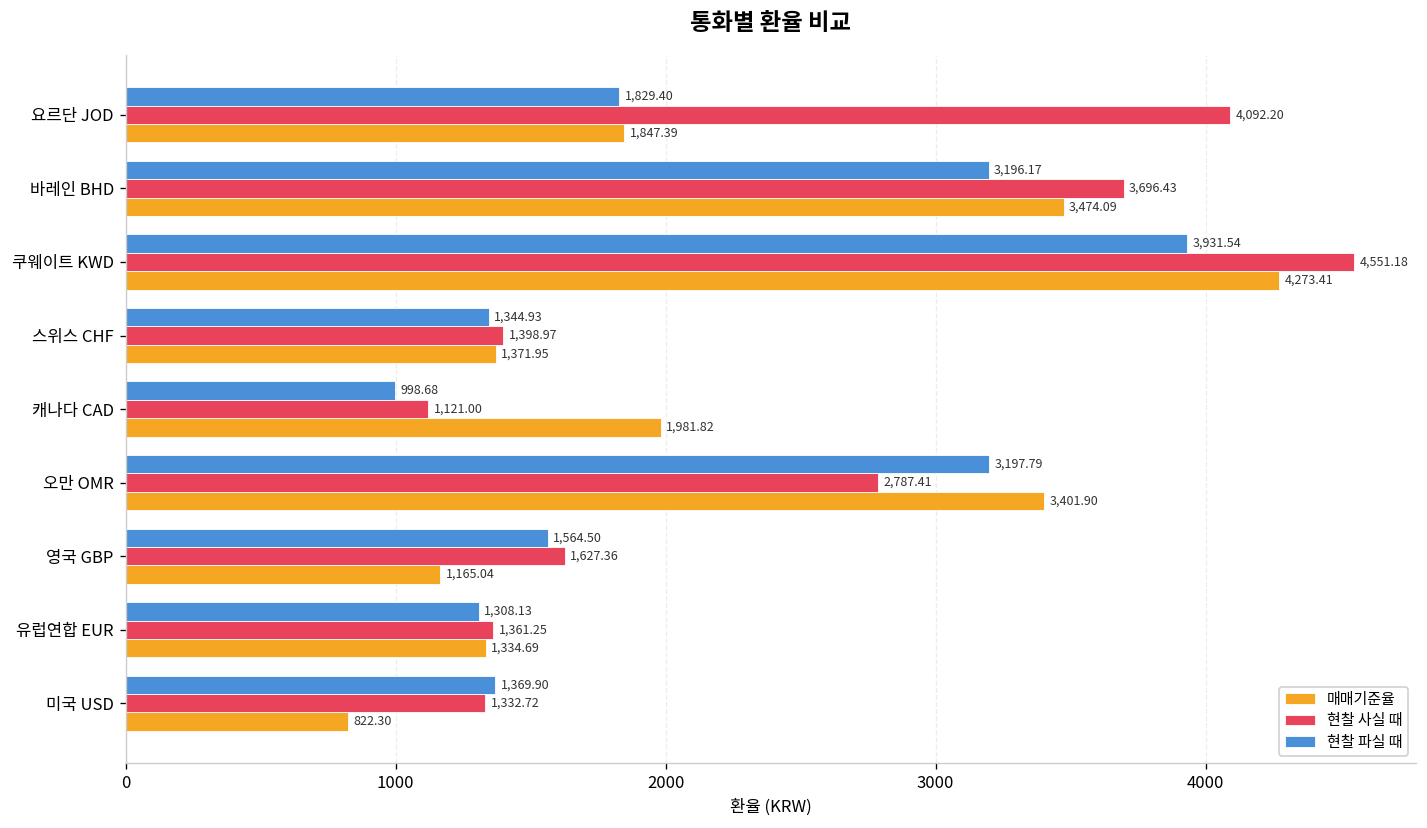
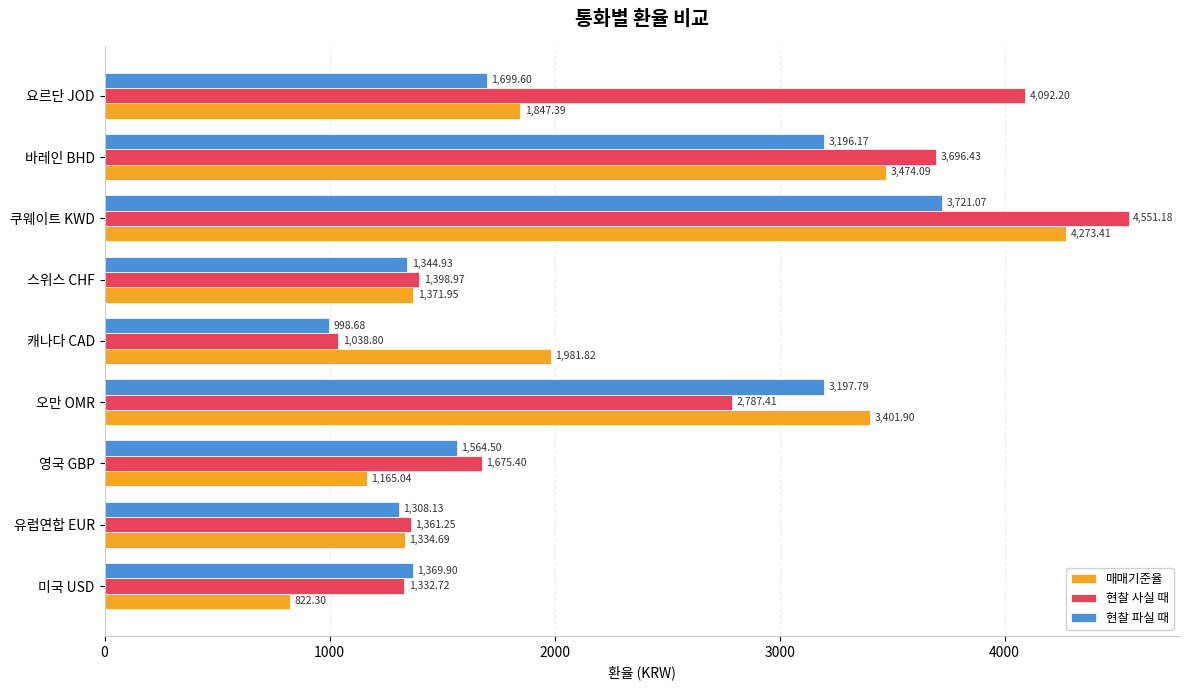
  {
    "매매기준율": {
      "요르단 JOD": "1,847.39",
      "바레인 BHD": "3,474.09",
      "쿠웨이트 KWD": "4,273.41",
      "스위스 CHF": "1,371.95",
      "캐나다 CAD": "1,981.82",
      "오만 OMR": "3,401.90",
      "영국 GBP": "1,165.04",
      "유럽연합 EUR": "1,334.69",
      "미국 USD": "822.30"
    },
    "현찰 사실 때": {
      "요르단 JOD": "4,092.20",
      "바레인 BHD": "3,696.43",
      "쿠웨이트 KWD": "4,551.18",
      "스위스 CHF": "1,398.97",
-     "캐나다 CAD": "1,121.00",
+     "캐나다 CAD": "1,038.80",
      "오만 OMR": "2,787.41",
-     "영국 GBP": "1,627.36",
+     "영국 GBP": "1,675.40",
      "유럽연합 EUR": "1,361.25",
      "미국 USD": "1,332.72"
    },
    "현찰 파실 때": {
-     "요르단 JOD": "1,829.40",
+     "요르단 JOD": "1,699.60",
      "바레인 BHD": "3,196.17",
-     "쿠웨이트 KWD": "3,931.54",
+     "쿠웨이트 KWD": "3,721.07",
      "스위스 CHF": "1,344.93",
      "캐나다 CAD": "998.68",
      "오만 OMR": "3,197.79",
      "영국 GBP": "1,564.50",
      "유럽연합 EUR": "1,308.13",
      "미국 USD": "1,369.90"
    }
  }
